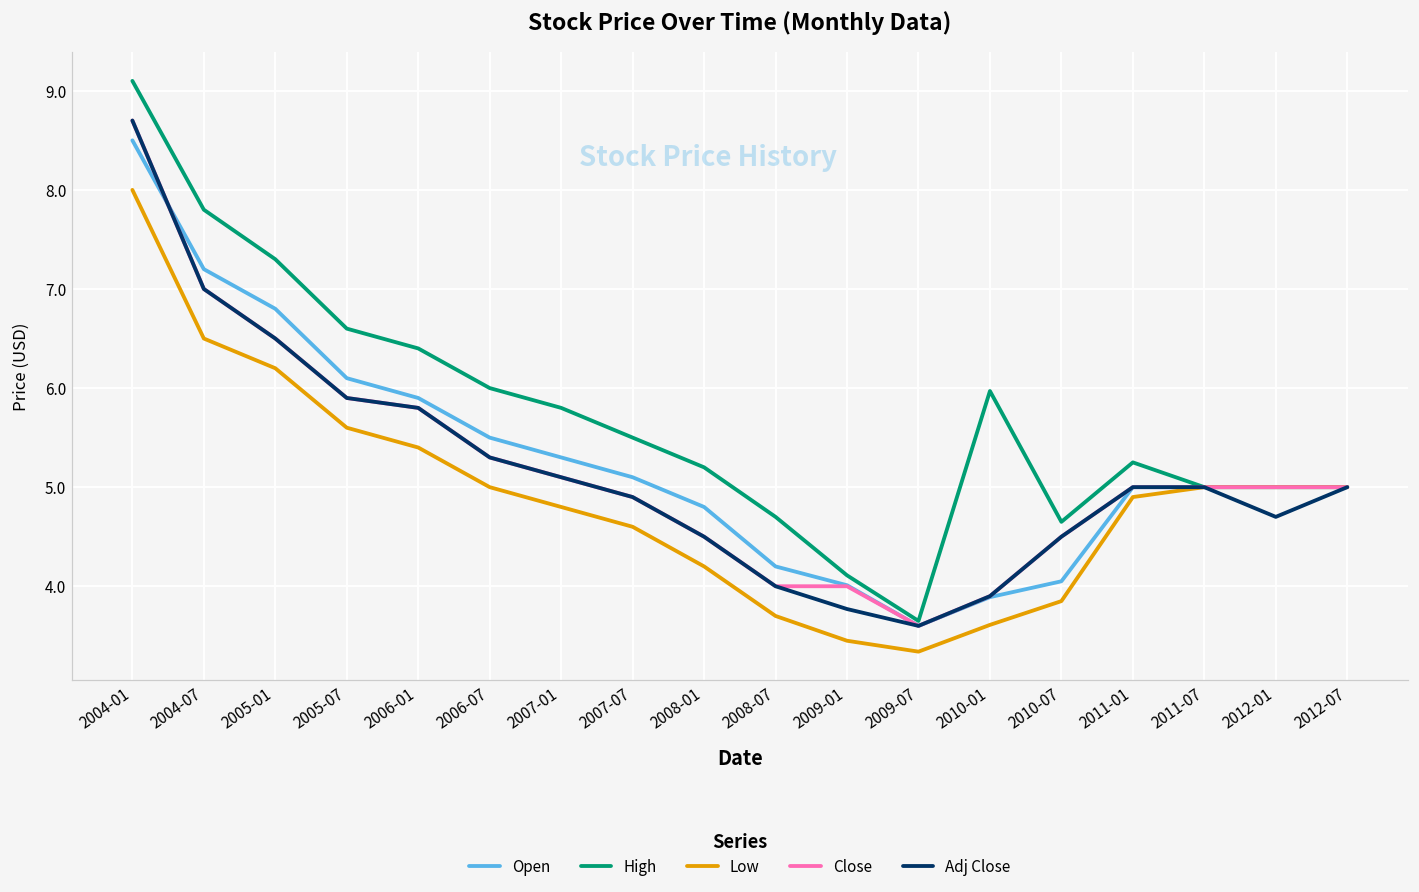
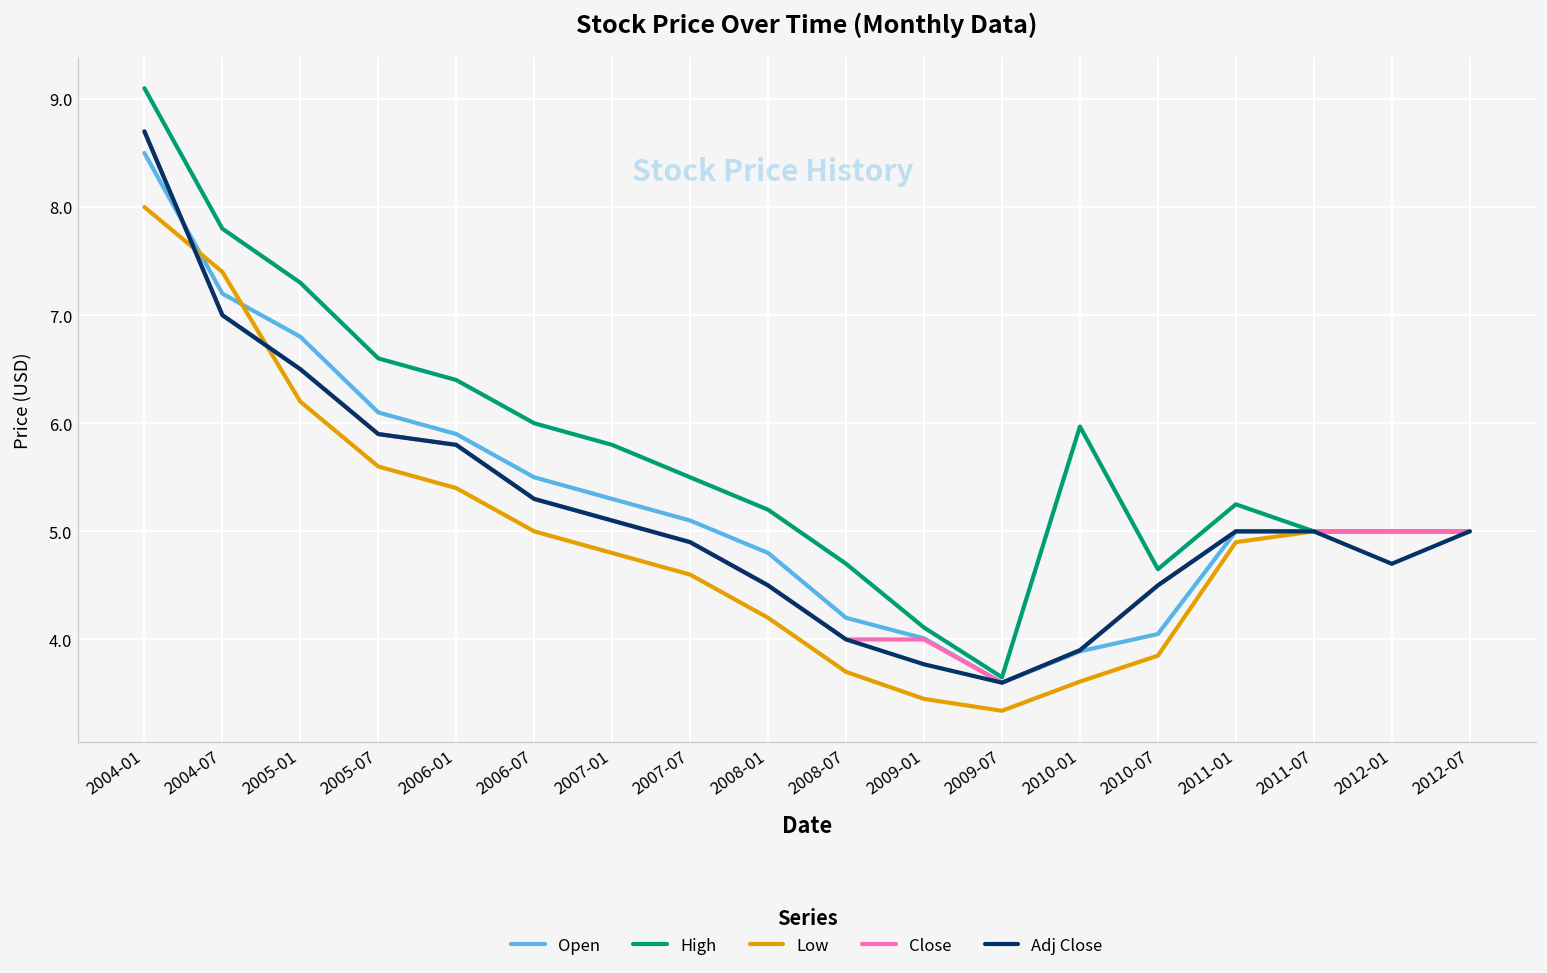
  {
    "Open": {
      "2004-01": 8.5,
      "2004-07": 7.2,
      "2005-01": 6.8,
      "2005-07": 6.1,
      "2006-01": 5.9,
      "2006-07": 5.5,
      "2007-01": 5.3,
      "2007-07": 5.1,
      "2008-01": 4.8,
      "2008-07": 4.2,
      "2010-07": 4.1
    },
    "High": {
      "2004-01": 9.1,
      "2004-07": 7.8,
      "2005-01": 7.3,
      "2005-07": 6.6,
      "2006-01": 6.4,
      "2006-07": 6.0,
      "2007-01": 5.8,
      "2007-07": 5.5,
      "2008-01": 5.2,
      "2008-07": 4.7,
      "2009-01": 4.1,
      "2009-07": 3.7,
      "2010-01": 6.0,
      "2010-07": 4.7,
      "2011-01": 5.3
    },
    "Low": {
      "2004-01": 8.0,
-     "2004-07": 6.5,
+     "2004-07": 7.4,
      "2005-01": 6.2,
      "2005-07": 5.6,
      "2006-01": 5.4,
      "2006-07": 5.0,
      "2007-01": 4.8,
      "2007-07": 4.6,
      "2008-01": 4.2,
      "2008-07": 3.7,
      "2009-01": 3.5,
      "2009-07": 3.3,
      "2010-01": 3.6,
      "2010-07": 3.9,
      "2011-01": 4.9
    },
    "Adj Close": {
      "2009-01": 3.8,
      "2012-01": 4.7
    }
  }
